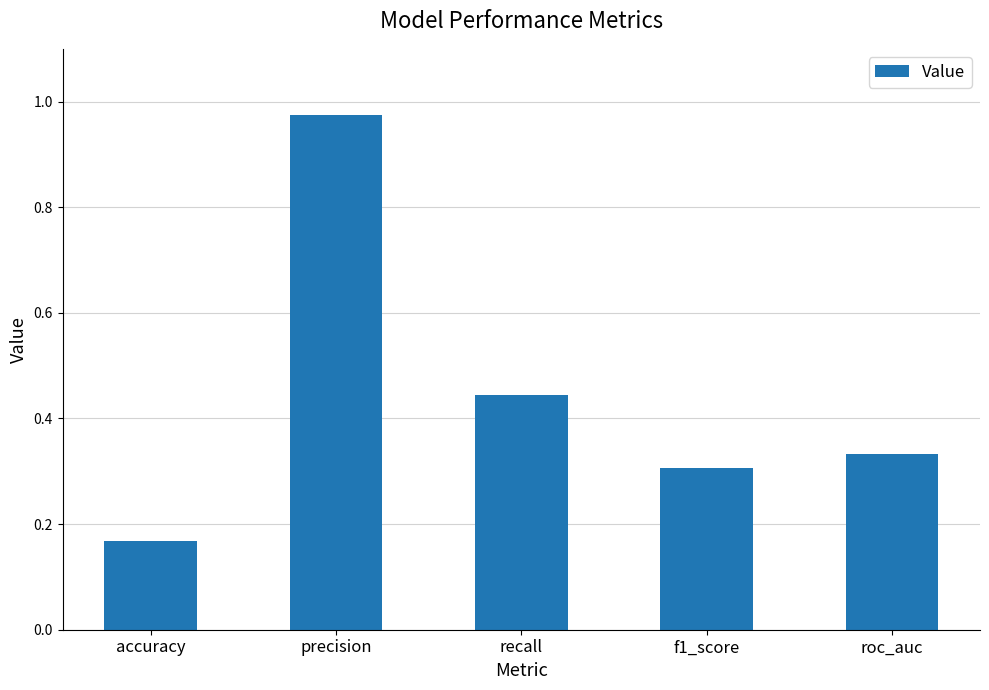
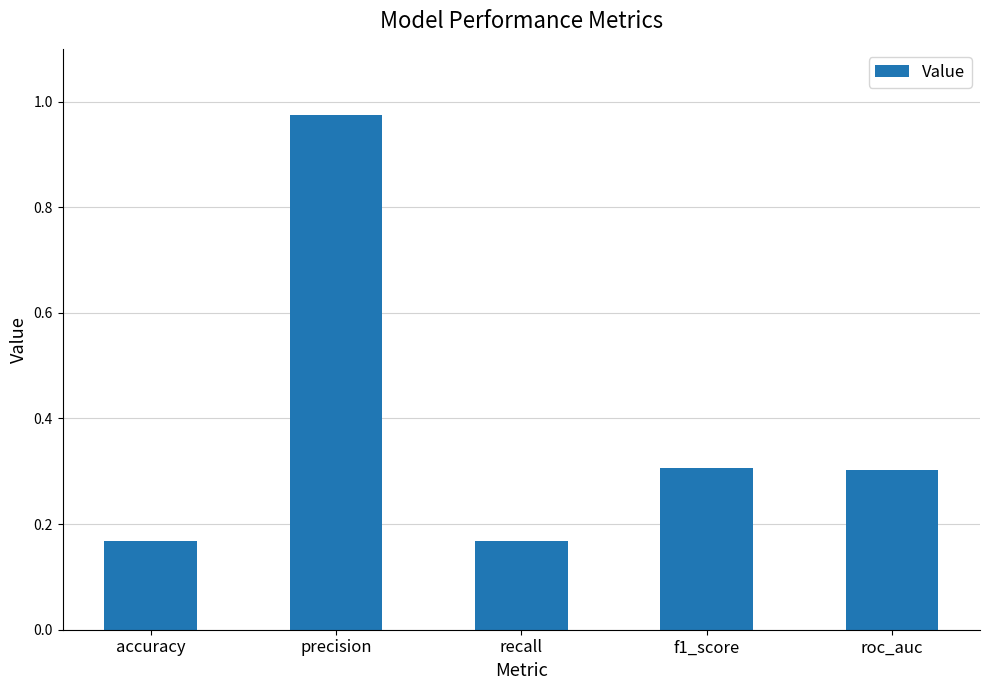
  {
    "accuracy": 0.17,
    "precision": 0.97,
-   "recall": 0.45,
+   "recall": 0.17,
    "f1_score": 0.31,
-   "roc_auc": 0.33
+   "roc_auc": 0.30
  }
